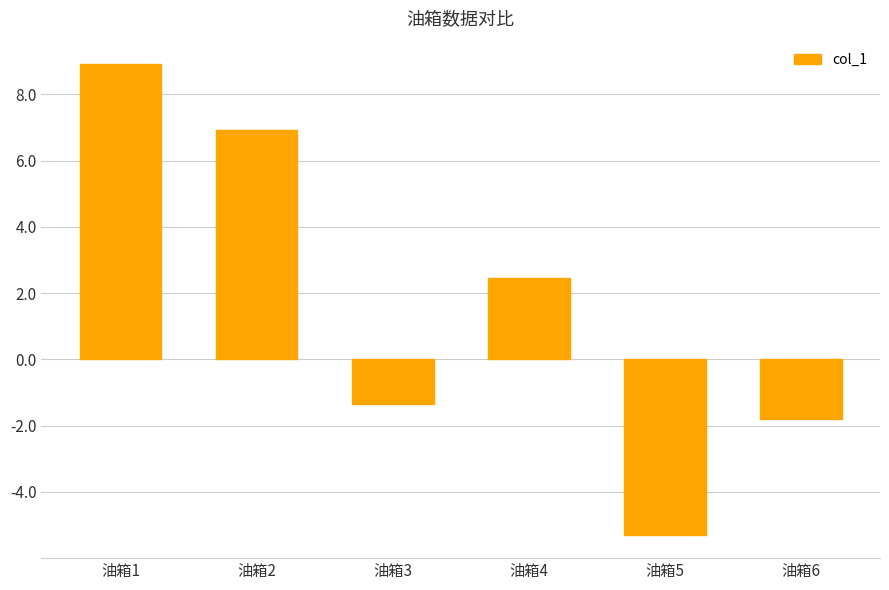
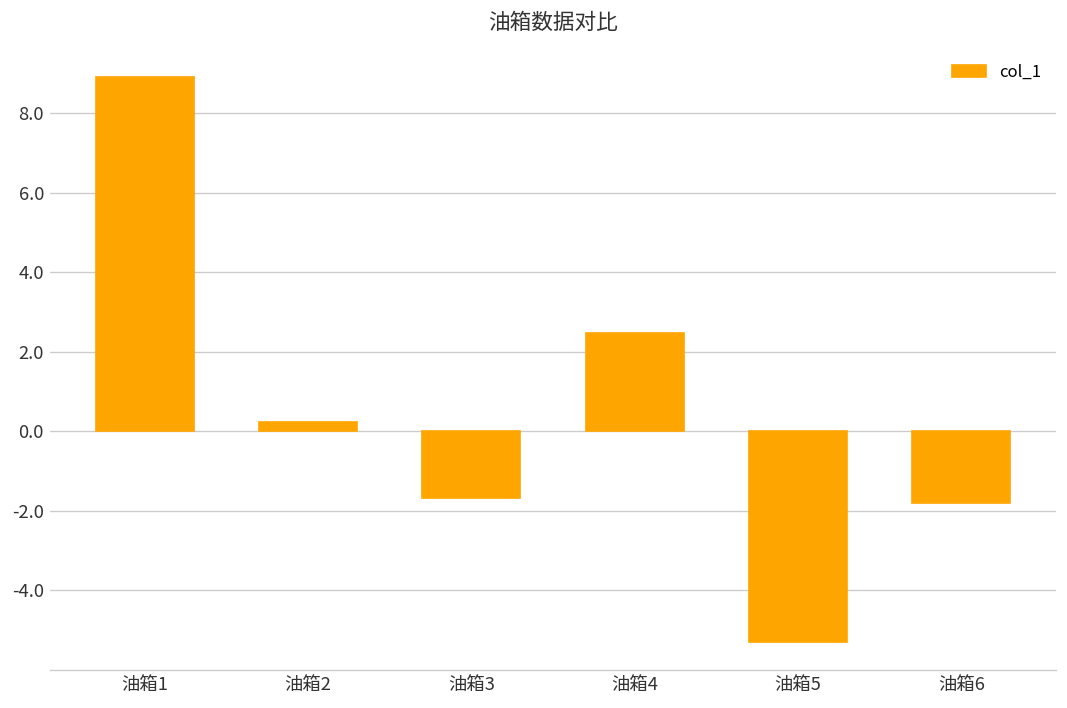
  {
    "油箱1": 8.9,
-   "油箱2": 6.9,
-   "油箱3": -1.4,
+   "油箱2": 0.2,
+   "油箱3": -1.7,
    "油箱4": 2.5,
    "油箱5": -5.3,
    "油箱6": -1.8
  }
